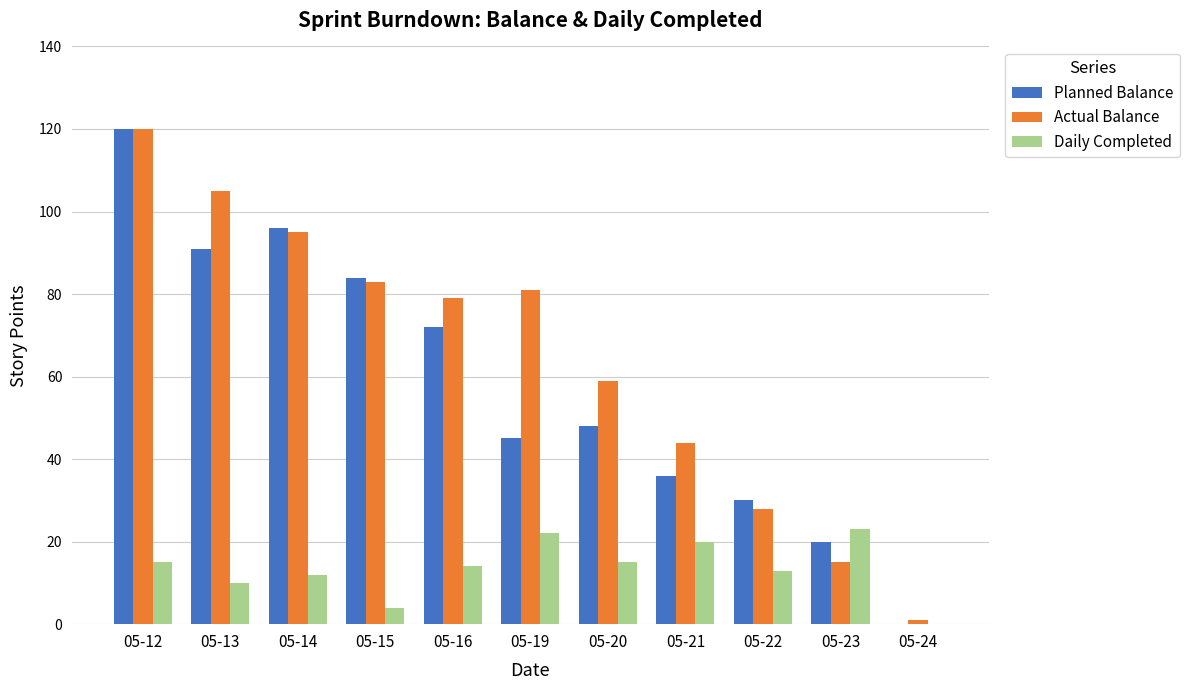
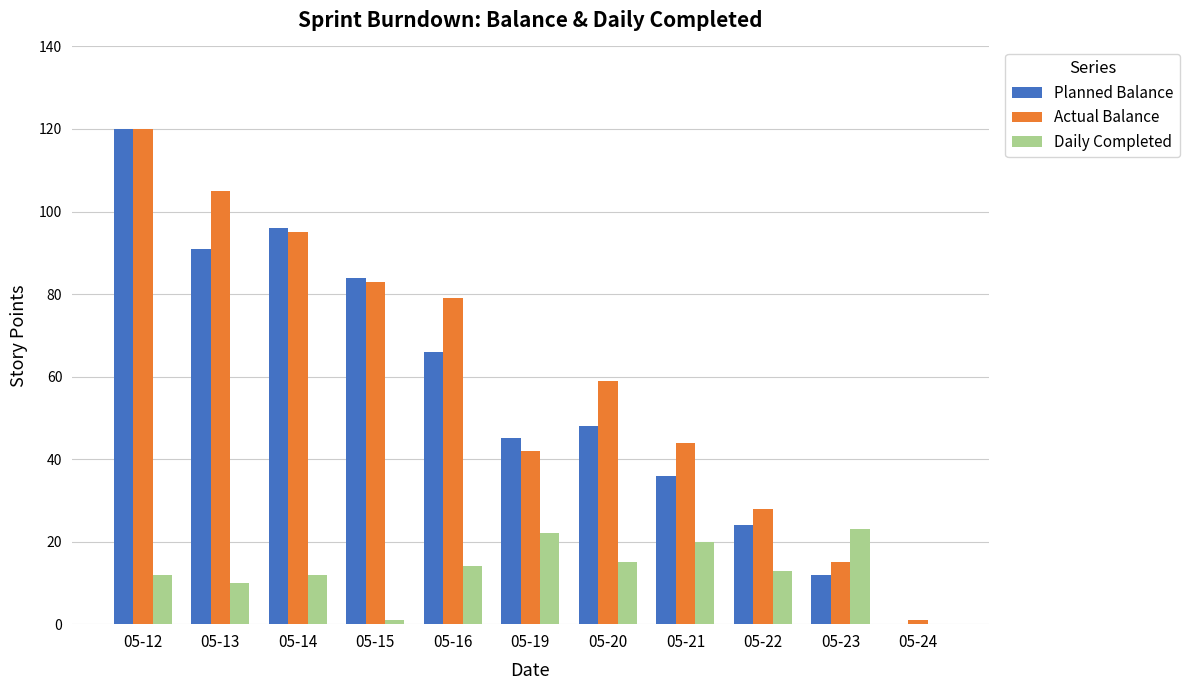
  {
    "Planned Balance": {
      "05-12": 120,
      "05-13": 91,
      "05-14": 96,
      "05-15": 84,
-     "05-16": 72,
+     "05-16": 66,
      "05-19": 45,
      "05-20": 48,
      "05-21": 36,
-     "05-22": 30,
-     "05-23": 20,
+     "05-22": 24,
+     "05-23": 12,
      "05-24": 0
    },
    "Actual Balance": {
      "05-12": 120,
      "05-13": 105,
      "05-14": 95,
      "05-15": 83,
      "05-16": 79,
-     "05-19": 81,
+     "05-19": 42,
      "05-20": 59,
      "05-21": 44,
      "05-22": 28,
      "05-23": 15,
      "05-24": 1
    },
    "Daily Completed": {
-     "05-12": 15,
+     "05-12": 12,
      "05-13": 10,
      "05-14": 12,
-     "05-15": 4,
+     "05-15": 1,
      "05-16": 14,
      "05-19": 22,
      "05-20": 15,
      "05-21": 20,
      "05-22": 13,
      "05-23": 23,
      "05-24": 0
    }
  }
